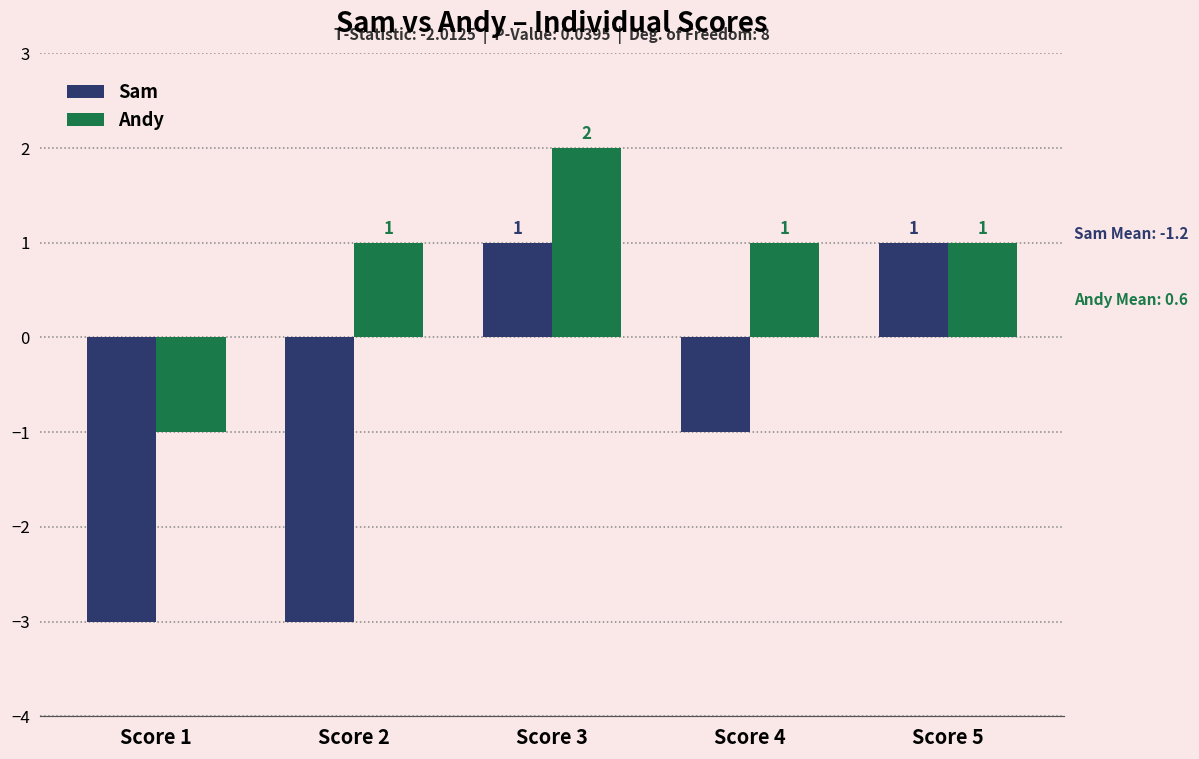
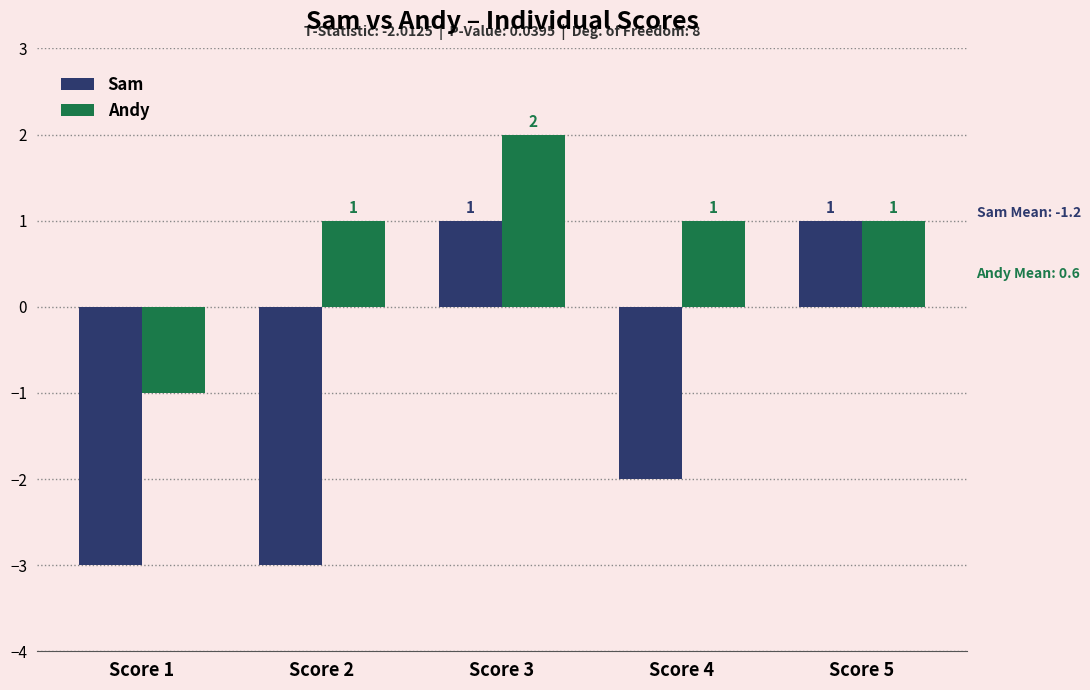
  {
    "Sam": {
      "Score 1": -3,
      "Score 2": -3,
-     "Score 4": -1
+     "Score 4": -2
    },
    "Andy": {
      "Score 2": 1,
      "Score 3": 2,
      "Score 4": 1,
      "Score 5": 1
    }
  }
